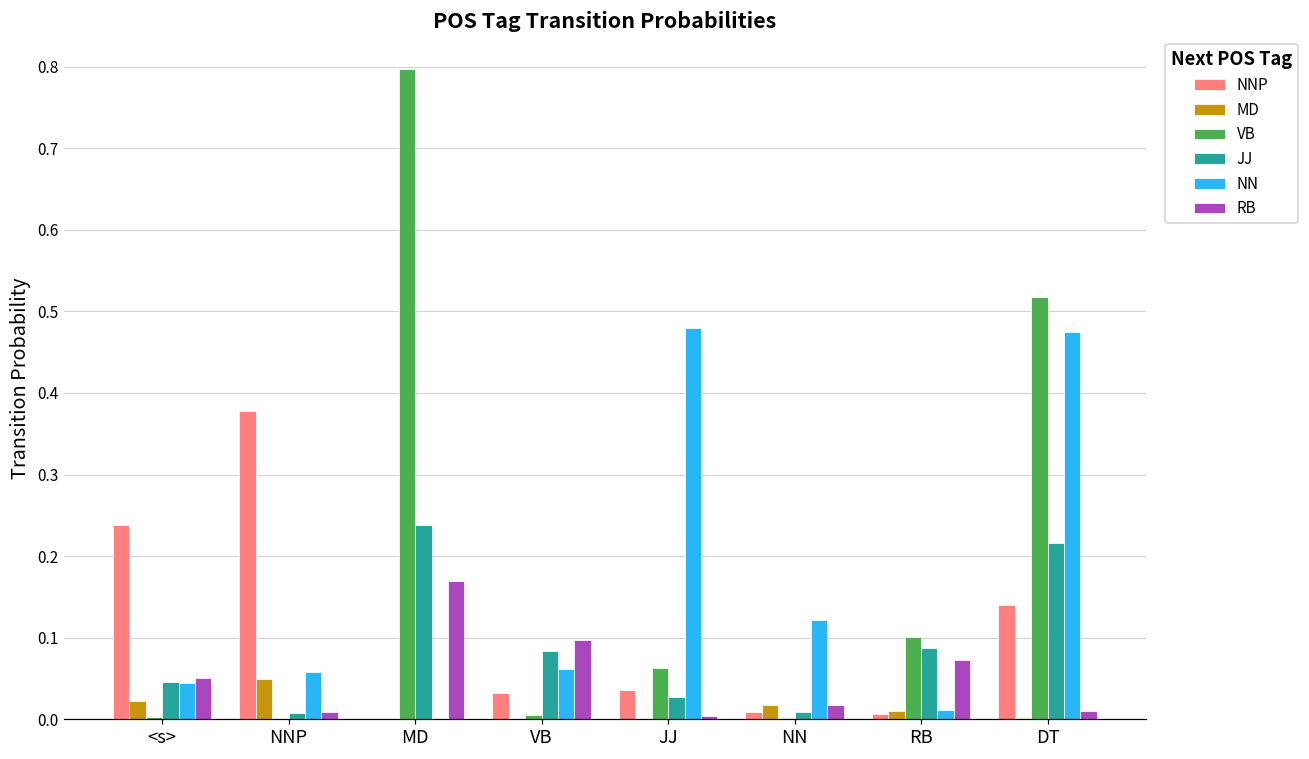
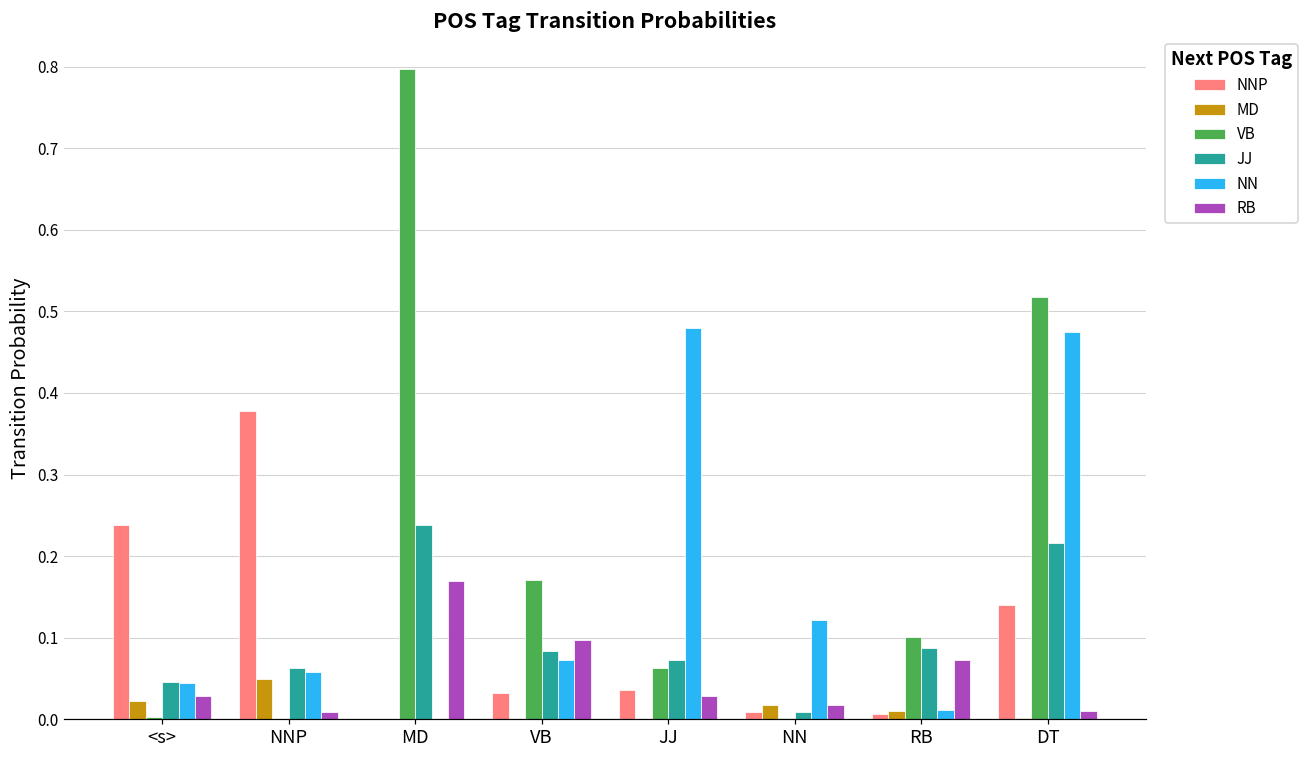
  {
    "NNP": {
      "<s>": 0.24,
      "NNP": 0.38,
      "VB": 0.03,
      "JJ": 0.04,
      "NN": 0.01,
      "RB": 0.01,
      "DT": 0.14
    },
    "MD": {
      "<s>": 0.02,
      "NNP": 0.05,
      "NN": 0.02,
      "RB": 0.01
    },
    "VB": {
      "MD": 0.80,
-     "VB": 0.01,
+     "VB": 0.17,
      "JJ": 0.06,
      "RB": 0.10,
      "DT": 0.52
    },
    "JJ": {
      "<s>": 0.05,
-     "NNP": 0.01,
+     "NNP": 0.06,
      "MD": 0.24,
      "VB": 0.08,
-     "JJ": 0.03,
+     "JJ": 0.07,
      "NN": 0.01,
      "RB": 0.09,
      "DT": 0.22
    },
    "NN": {
      "<s>": 0.04,
      "NNP": 0.06,
-     "VB": 0.06,
+     "VB": 0.07,
      "JJ": 0.48,
      "NN": 0.12,
      "RB": 0.01,
      "DT": 0.47
    },
    "RB": {
-     "<s>": 0.05,
+     "<s>": 0.03,
      "NNP": 0.01,
      "MD": 0.17,
      "VB": 0.10,
-     "JJ": 0.00,
+     "JJ": 0.03,
      "NN": 0.02,
      "RB": 0.07,
      "DT": 0.01
    }
  }
